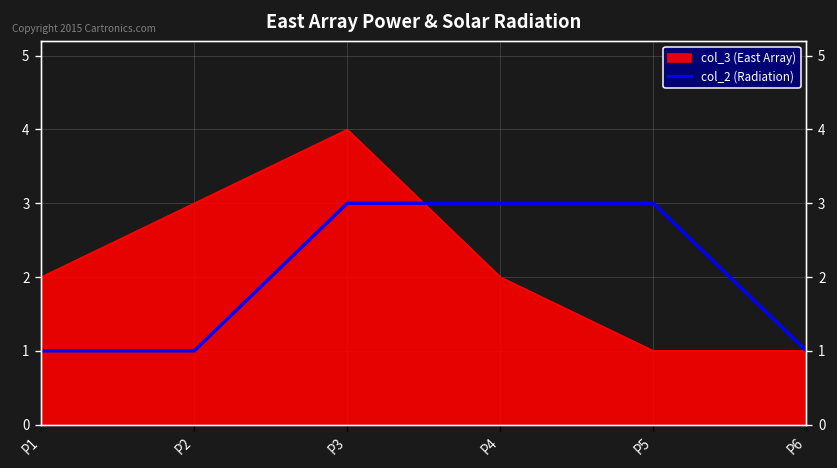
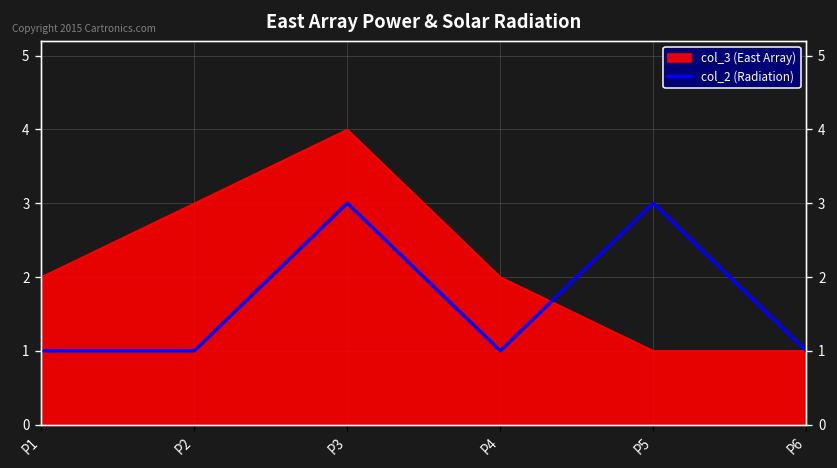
  {
    "col_3 (East Array)": {
      "P1": 2,
      "P2": 3,
      "P3": 4,
      "P4": 2,
      "P5": 1
    },
    "col_2 (Radiation)": {
      "P1": 1,
      "P2": 1,
      "P3": 3,
-     "P4": 3,
+     "P4": 1,
      "P5": 3
    }
  }
